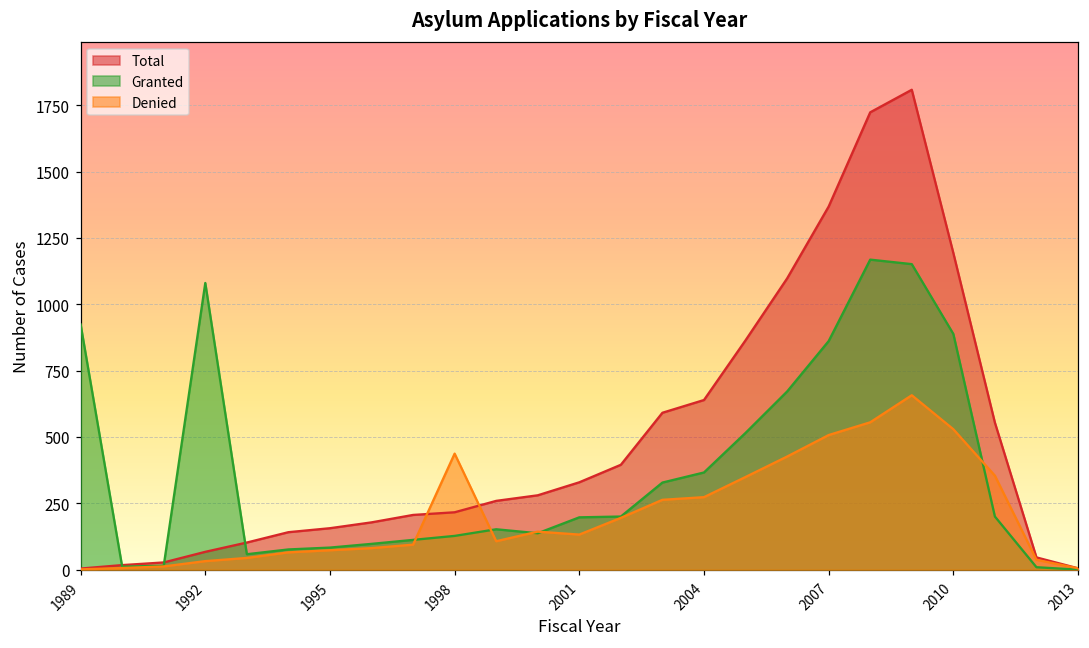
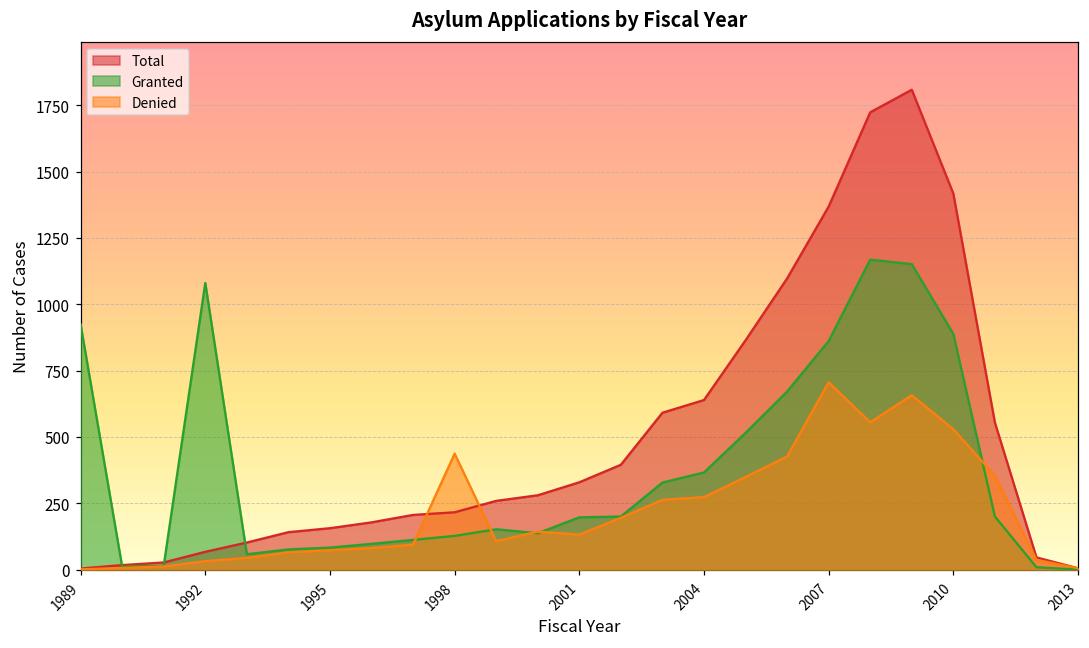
  {
    "Total": {
      "1992": 70,
      "1995": 160,
      "1998": 220,
      "2001": 330,
      "2004": 640,
      "2007": 1370,
-     "2010": 1190
+     "2010": 1420
    },
    "Granted": {
      "1989": 920,
      "1992": 1080,
      "1998": 130,
      "2001": 200,
      "2004": 370,
      "2007": 860,
      "2010": 890
    },
    "Denied": {
      "1992": 30,
      "1998": 440,
      "2001": 130,
      "2004": 270,
-     "2007": 510,
+     "2007": 710,
      "2010": 530
    }
  }
